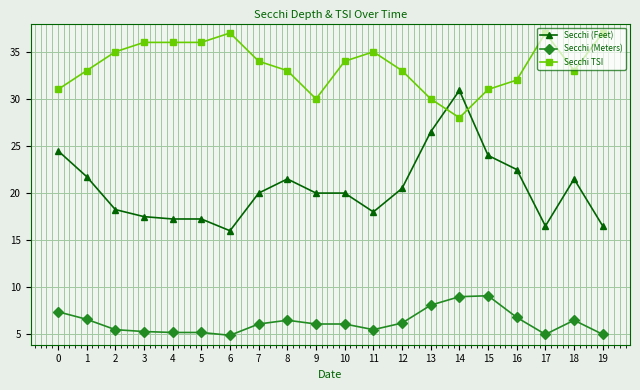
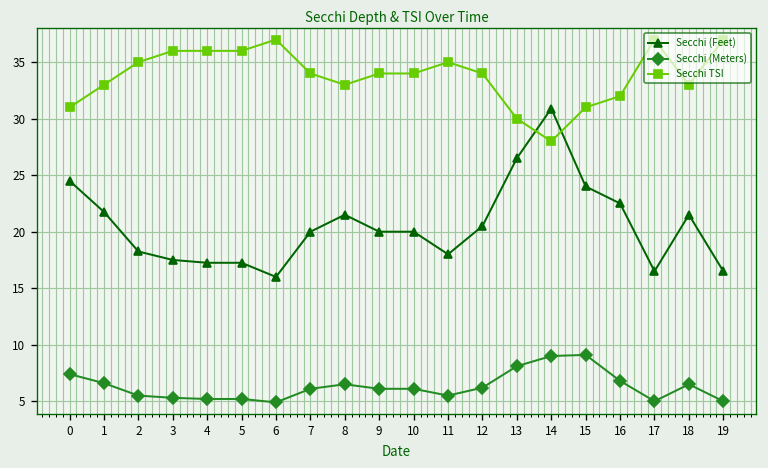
  {
    "Secchi (Feet)": {
      "0": 25,
      "1": 22,
      "2": 18,
      "3": 18,
      "4": 17,
      "5": 17,
      "6": 16,
      "7": 20,
      "8": 22,
      "9": 20,
      "10": 20,
      "11": 18,
      "12": 21,
      "13": 27,
      "14": 31,
      "15": 24,
      "16": 23,
      "17": 17,
      "18": 22,
      "19": 17
    },
    "Secchi (Meters)": {
      "0": 7,
      "1": 7,
      "2": 6,
      "3": 5,
      "4": 5,
      "5": 5,
      "6": 5,
      "7": 6,
      "8": 7,
      "9": 6,
      "10": 6,
      "11": 6,
      "12": 6,
      "13": 8,
      "14": 9,
      "15": 9,
      "16": 7,
      "17": 5,
      "18": 7,
      "19": 5
    },
    "Secchi TSI": {
      "0": 31,
      "1": 33,
      "2": 35,
      "3": 36,
      "4": 36,
      "5": 36,
      "6": 37,
      "7": 34,
      "8": 33,
-     "9": 30,
+     "9": 34,
      "10": 34,
      "11": 35,
-     "12": 33,
+     "12": 34,
      "13": 30,
      "14": 28,
      "15": 31,
      "16": 32,
      "18": 33
    }
  }
